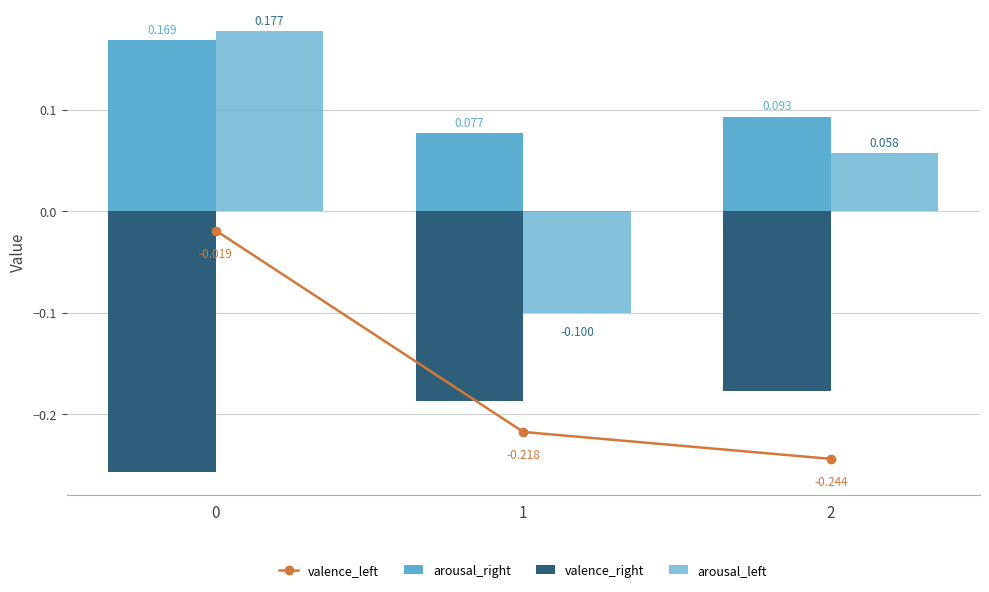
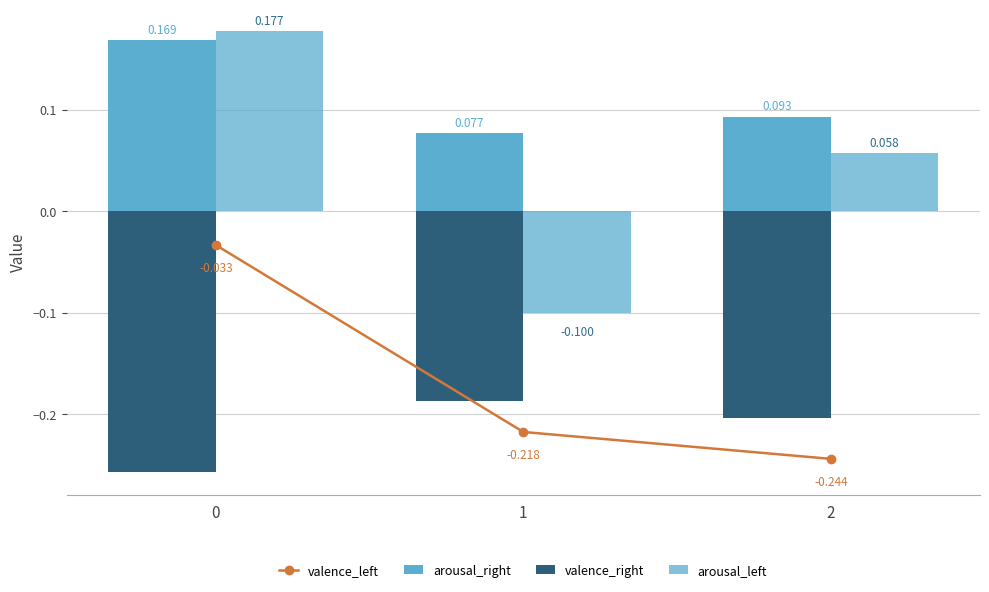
  {
    "valence_left": {
-     "0": -0.019,
+     "0": -0.033,
      "1": -0.218,
      "2": -0.244
    },
    "valence_right": {
      "1": -0.187,
-     "2": -0.177
+     "2": -0.204
    }
  }
